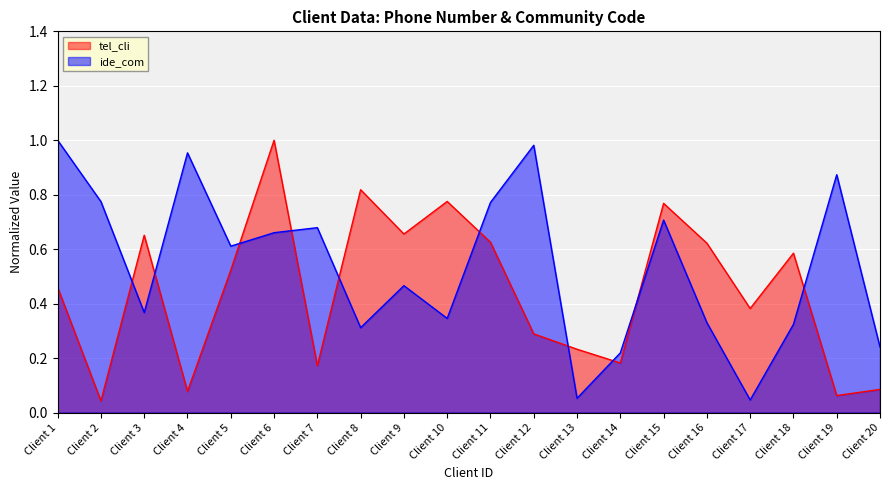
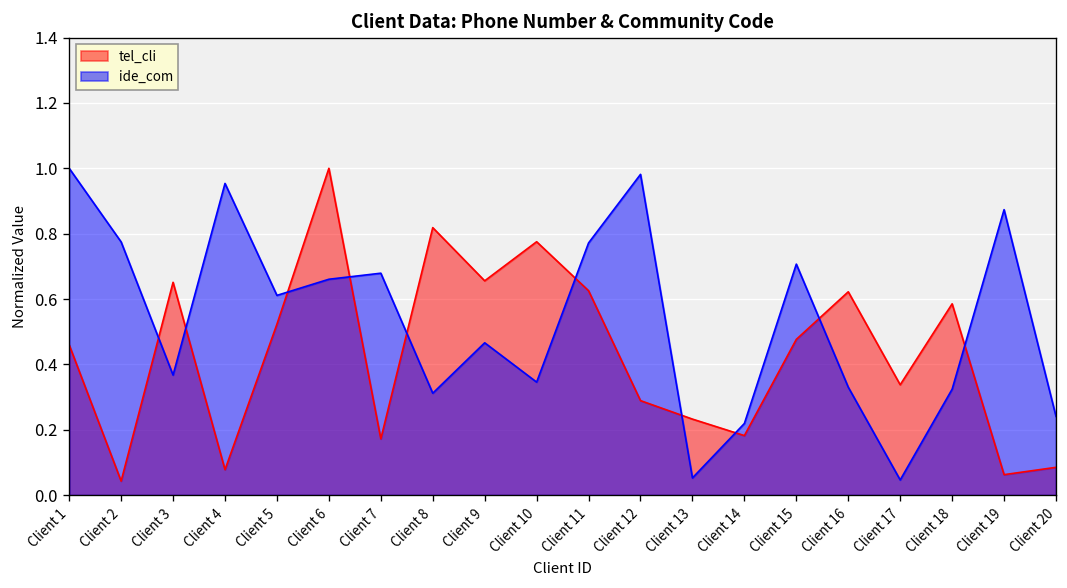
  {
    "tel_cli": {
      "Client 1": 0.46,
      "Client 2": 0.04,
      "Client 3": 0.65,
      "Client 4": 0.08,
      "Client 5": 0.52,
      "Client 6": 1.00,
      "Client 7": 0.17,
      "Client 8": 0.82,
      "Client 9": 0.66,
      "Client 10": 0.78,
      "Client 11": 0.63,
      "Client 12": 0.29,
      "Client 13": 0.23,
      "Client 14": 0.18,
-     "Client 15": 0.77,
+     "Client 15": 0.48,
      "Client 16": 0.62,
-     "Client 17": 0.38,
+     "Client 17": 0.34,
      "Client 18": 0.59,
      "Client 19": 0.06,
      "Client 20": 0.08
    },
    "ide_com": {
      "Client 1": 1.00,
      "Client 2": 0.77,
      "Client 3": 0.37,
      "Client 4": 0.95,
      "Client 5": 0.61,
      "Client 6": 0.66,
      "Client 7": 0.68,
      "Client 8": 0.31,
      "Client 9": 0.47,
      "Client 10": 0.35,
      "Client 11": 0.77,
      "Client 12": 0.98,
      "Client 13": 0.05,
      "Client 14": 0.22,
      "Client 15": 0.71,
      "Client 16": 0.33,
      "Client 17": 0.05,
      "Client 18": 0.32,
      "Client 19": 0.87,
      "Client 20": 0.24
    }
  }
